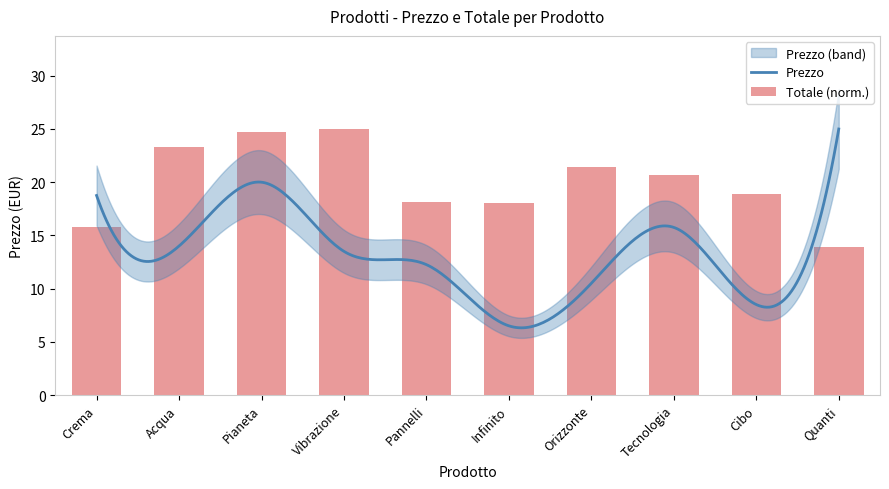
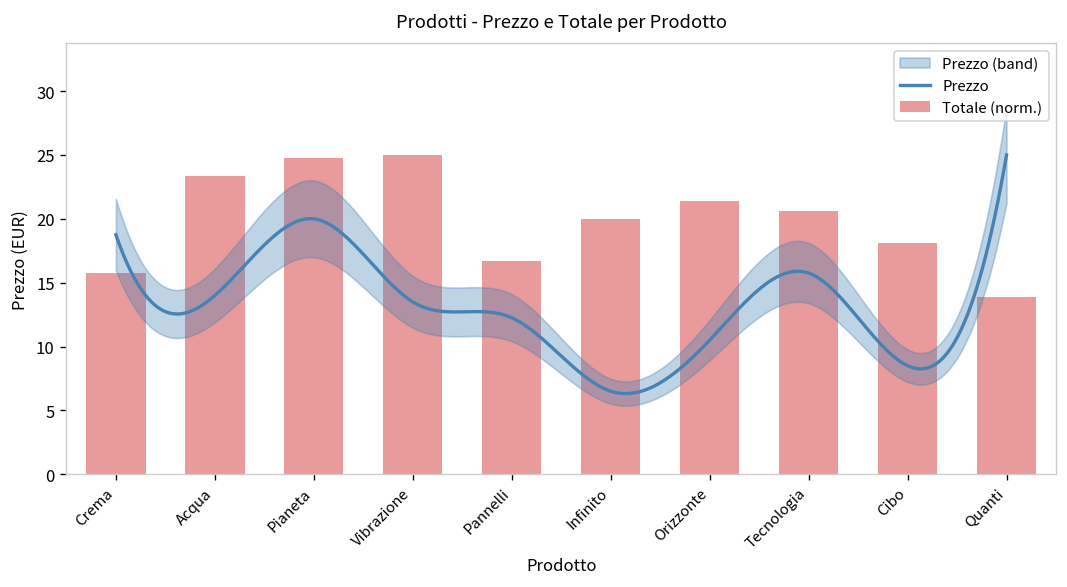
  {
    "Totale (norm.)": {
      "Crema": 15.8,
      "Acqua": 23.3,
      "Pianeta": 24.7,
      "Vibrazione": 25.0,
-     "Pannelli": 18.1,
-     "Infinito": 18.1,
+     "Pannelli": 16.7,
+     "Infinito": 20.0,
      "Orizzonte": 21.4,
      "Tecnologia": 20.6,
-     "Cibo": 18.9,
+     "Cibo": 18.1,
      "Quanti": 13.9
    }
  }
